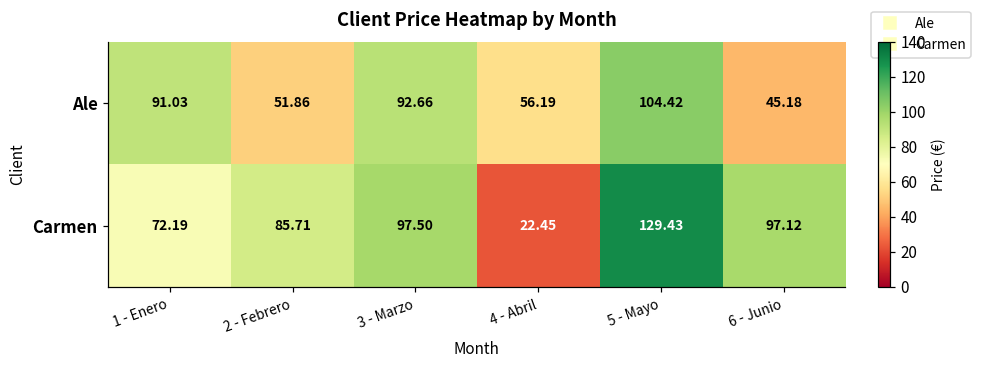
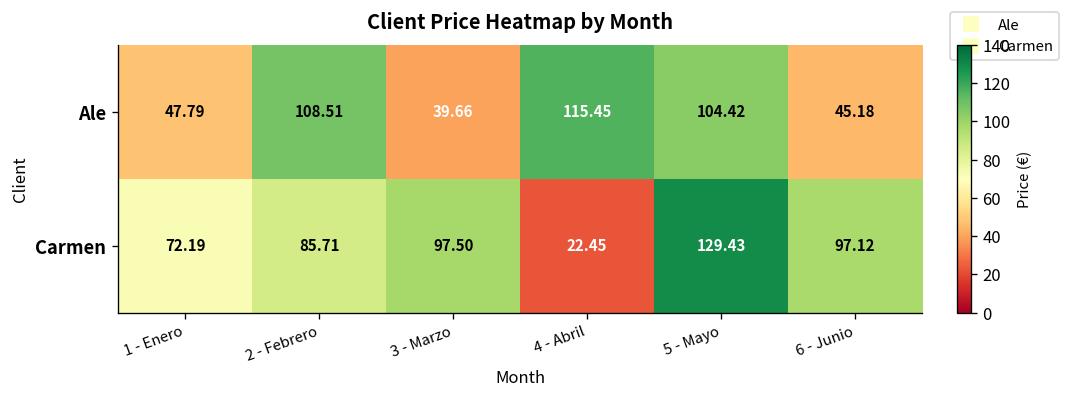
  {
    "Ale": {
-     "1 - Enero": 91.03,
-     "2 - Febrero": 51.86,
-     "3 - Marzo": 92.66,
-     "4 - Abril": 56.19,
+     "1 - Enero": 47.79,
+     "2 - Febrero": 108.51,
+     "3 - Marzo": 39.66,
+     "4 - Abril": 115.45,
      "5 - Mayo": 104.42,
      "6 - Junio": 45.18
    },
    "Carmen": {
      "1 - Enero": 72.19,
      "2 - Febrero": 85.71,
      "3 - Marzo": 97.50,
      "4 - Abril": 22.45,
      "5 - Mayo": 129.43,
      "6 - Junio": 97.12
    }
  }
